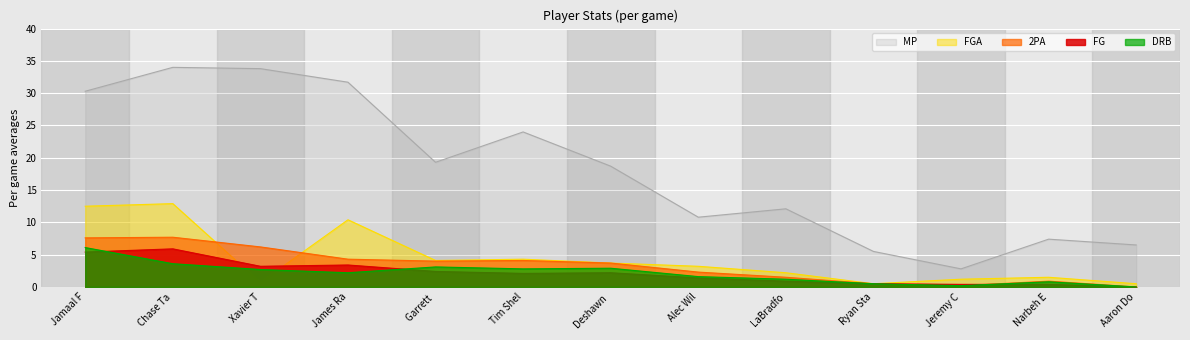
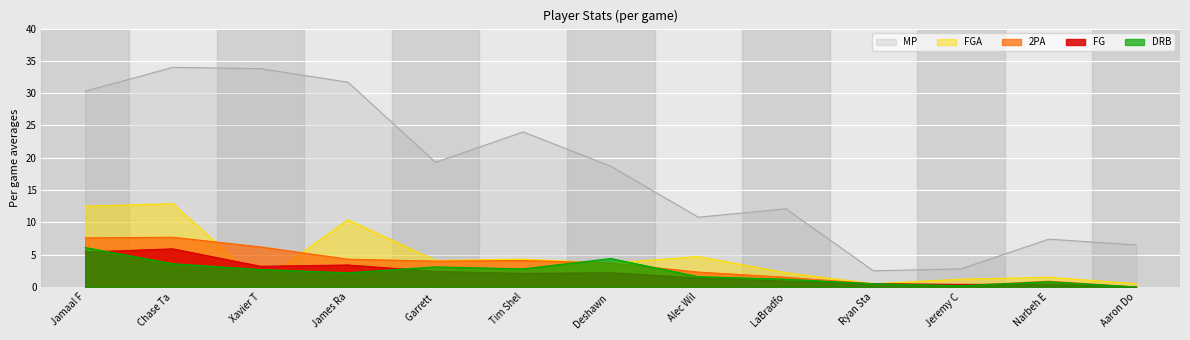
  {
    "MP": {
      "Jamaal F": 30,
      "Chase Ta": 34,
      "Xavier T": 34,
      "James Ra": 32,
      "Garrett": 19,
      "Tim Shel": 24,
      "Deshawn": 19,
      "Alec Wil": 11,
      "LaBradfo": 12,
-     "Ryan Sta": 6,
+     "Ryan Sta": 3,
      "Jeremy C": 3,
      "Narbeh E": 7,
      "Aaron Do": 7
    },
    "FGA": {
      "Jamaal F": 13,
      "Chase Ta": 13,
      "Xavier T": 1,
      "James Ra": 10,
-     "Alec Wil": 3,
+     "Alec Wil": 5,
      "LaBradfo": 2,
      "Jeremy C": 1,
      "Narbeh E": 2,
      "Aaron Do": 1
    },
    "2PA": {
      "Jamaal F": 8,
      "Chase Ta": 8,
      "Xavier T": 6,
      "James Ra": 4,
      "Alec Wil": 2
    },
    "FG": {
      "Jamaal F": 5,
      "Chase Ta": 6,
      "Xavier T": 3,
      "James Ra": 3,
      "Garrett": 2,
      "Tim Shel": 2,
      "Deshawn": 2,
      "Narbeh E": 0
    },
    "DRB": {
      "Jamaal F": 6,
      "Chase Ta": 4,
      "Xavier T": 3,
      "James Ra": 2,
      "Garrett": 3,
      "Tim Shel": 3,
-     "Deshawn": 3
+     "Deshawn": 4
    }
  }
